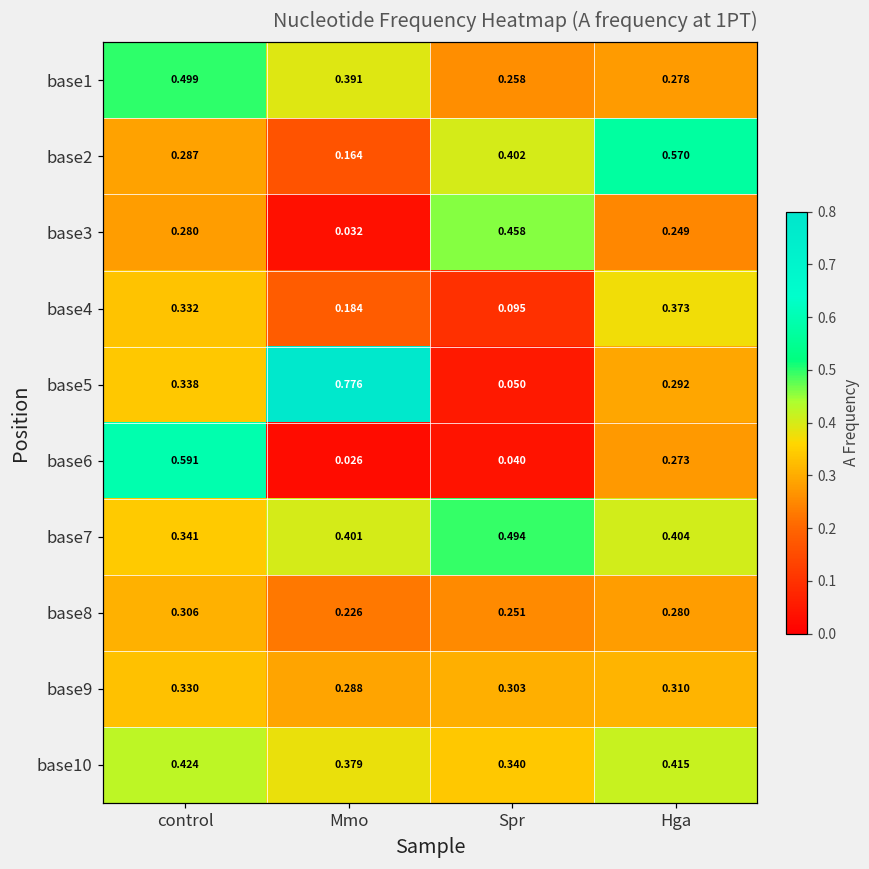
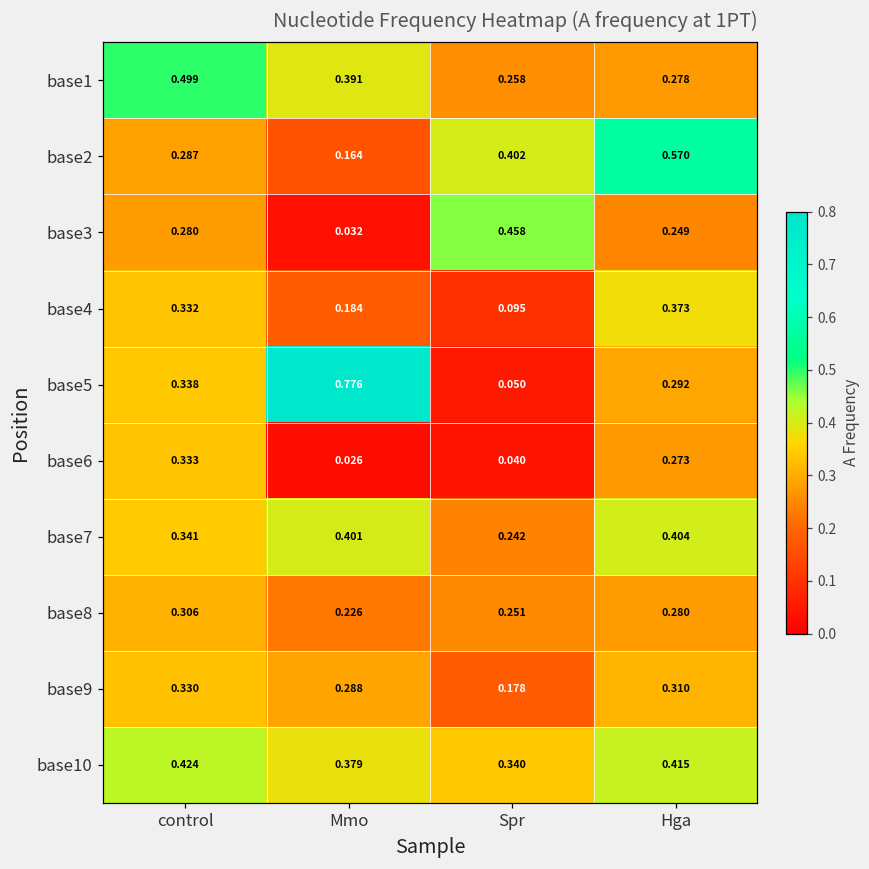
  {
    "base1": {
      "control": 0.499,
      "Mmo": 0.391,
      "Spr": 0.258,
      "Hga": 0.278
    },
    "base2": {
      "control": 0.287,
      "Mmo": 0.164,
      "Spr": 0.402,
      "Hga": 0.570
    },
    "base3": {
      "control": 0.280,
      "Mmo": 0.032,
      "Spr": 0.458,
      "Hga": 0.249
    },
    "base4": {
      "control": 0.332,
      "Mmo": 0.184,
      "Spr": 0.095,
      "Hga": 0.373
    },
    "base5": {
      "control": 0.338,
      "Mmo": 0.776,
      "Spr": 0.050,
      "Hga": 0.292
    },
    "base6": {
-     "control": 0.591,
+     "control": 0.333,
      "Mmo": 0.026,
      "Spr": 0.040,
      "Hga": 0.273
    },
    "base7": {
      "control": 0.341,
      "Mmo": 0.401,
-     "Spr": 0.494,
+     "Spr": 0.242,
      "Hga": 0.404
    },
    "base8": {
      "control": 0.306,
      "Mmo": 0.226,
      "Spr": 0.251,
      "Hga": 0.280
    },
    "base9": {
      "control": 0.330,
      "Mmo": 0.288,
-     "Spr": 0.303,
+     "Spr": 0.178,
      "Hga": 0.310
    },
    "base10": {
      "control": 0.424,
      "Mmo": 0.379,
      "Spr": 0.340,
      "Hga": 0.415
    }
  }
